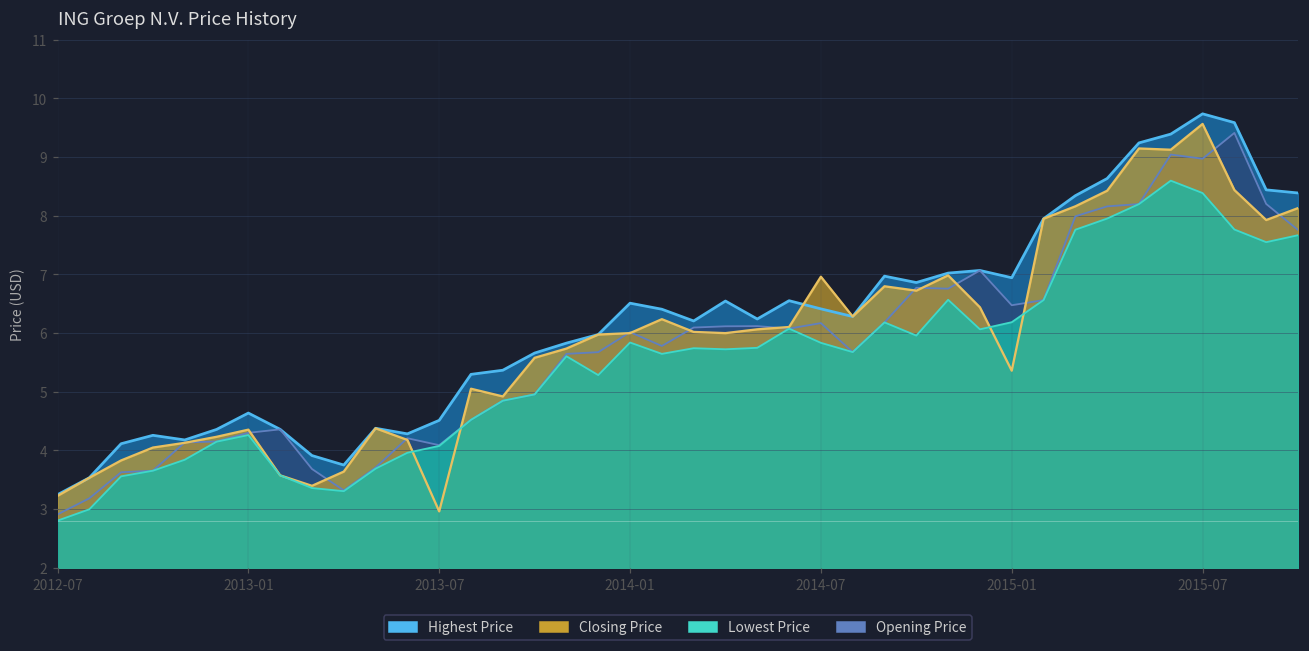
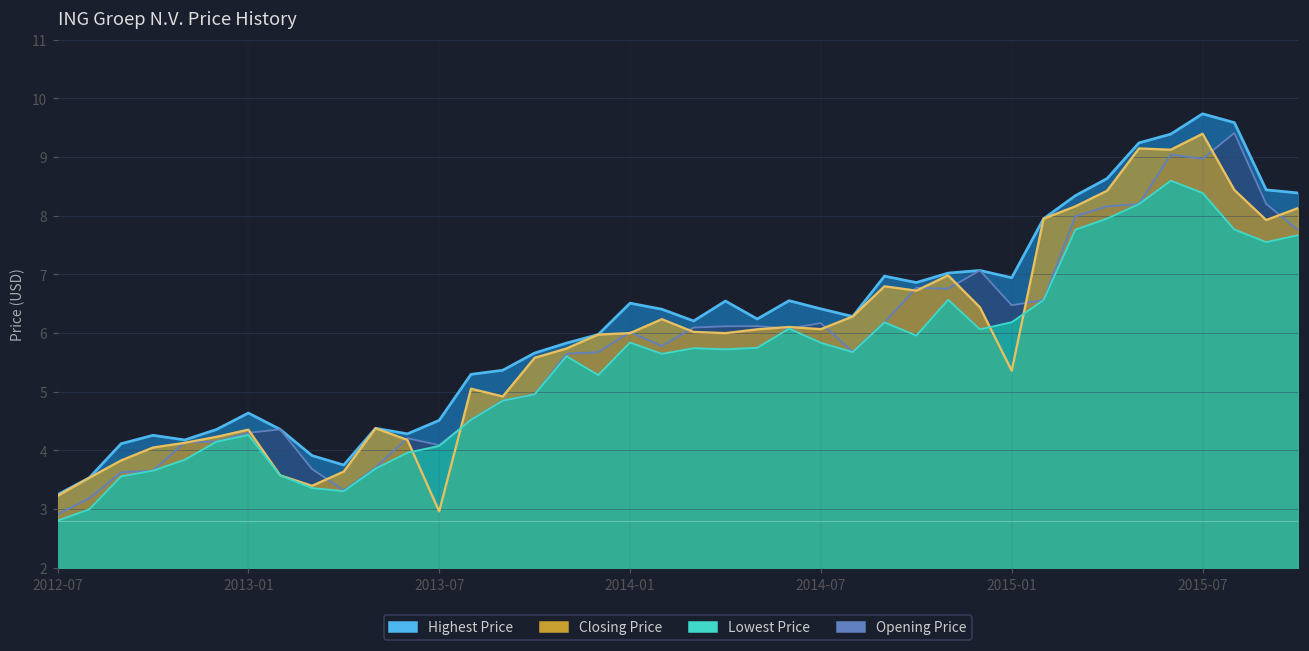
  {
    "Closing Price": {
      "2013-01": 4.4,
      "2013-07": 3.0,
-     "2014-07": 7.0,
+     "2014-07": 6.1,
      "2015-01": 5.4,
-     "2015-07": 9.6
+     "2015-07": 9.4
    }
  }
